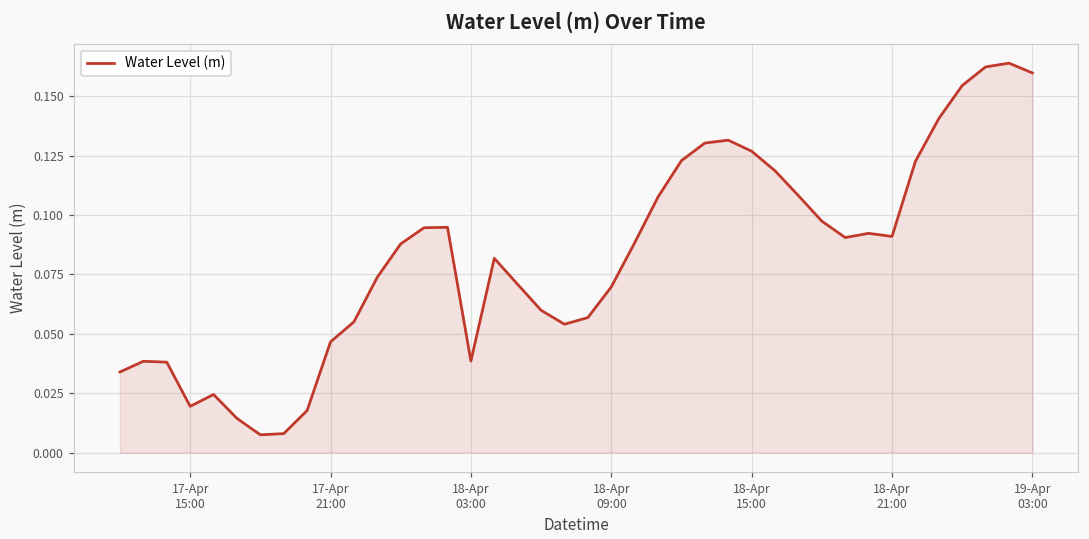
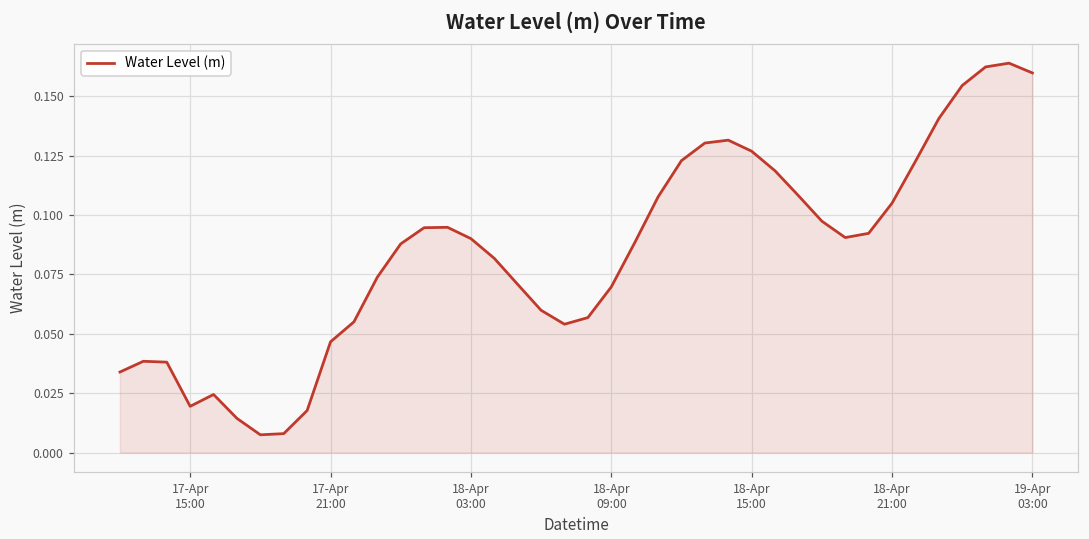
  {
    "17-Apr 15:00": 0.019,
    "17-Apr 21:00": 0.047,
-   "18-Apr 03:00": 0.039,
+   "18-Apr 03:00": 0.090,
    "18-Apr 09:00": 0.070,
    "18-Apr 15:00": 0.127,
-   "18-Apr 21:00": 0.091,
+   "18-Apr 21:00": 0.105,
    "19-Apr 03:00": 0.160
  }
